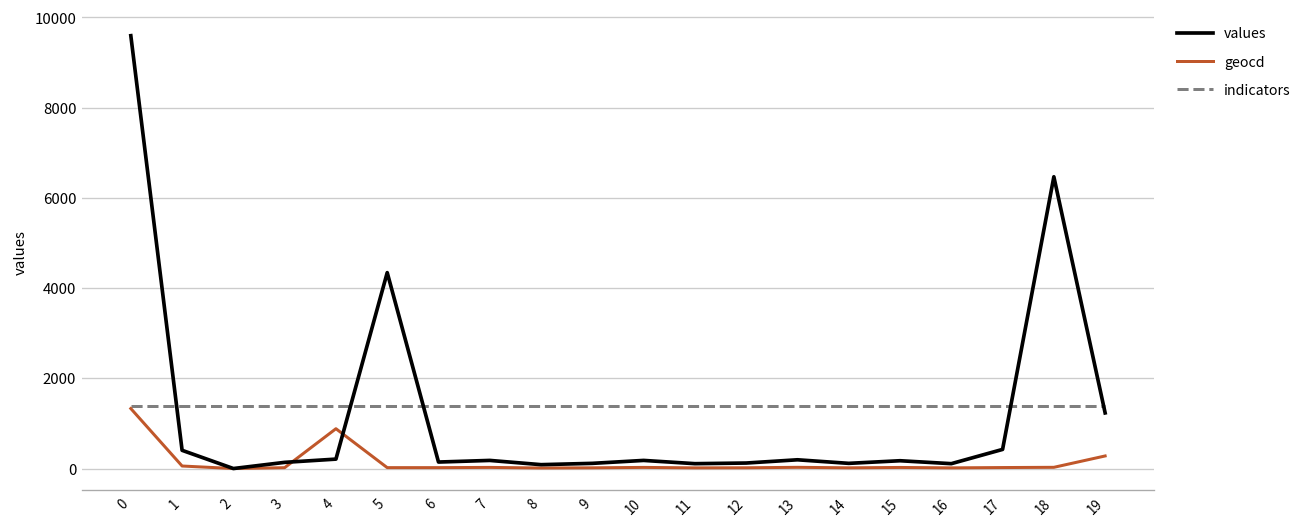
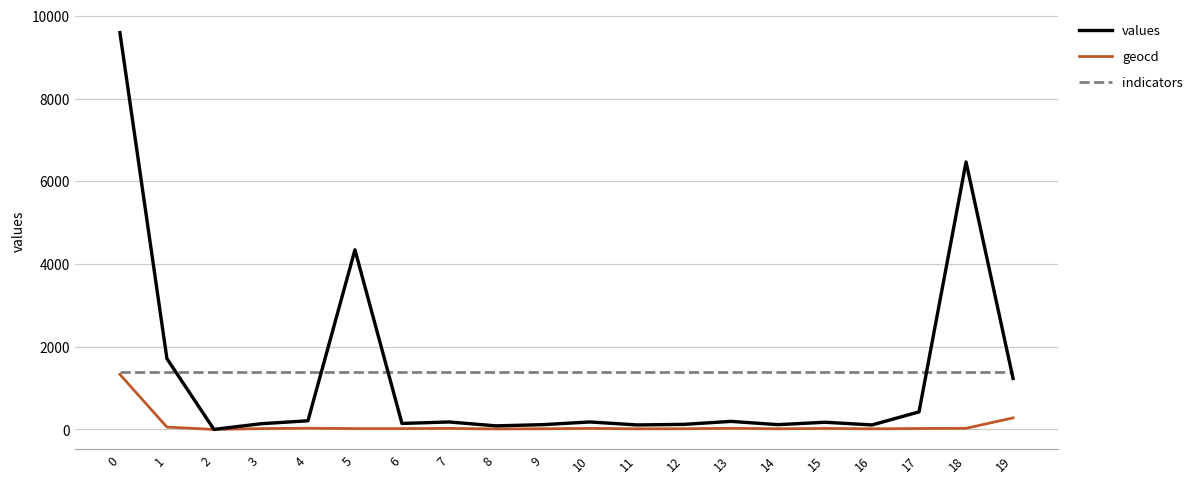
  {
    "values": {
      "0": 9600,
-     "1": 400,
+     "1": 1700,
      "3": 100,
      "4": 200,
      "5": 4300,
      "6": 100,
      "7": 200,
      "8": 100,
      "9": 100,
      "10": 200,
      "11": 100,
      "12": 100,
      "13": 200,
      "14": 100,
      "15": 200,
      "16": 100,
      "17": 400,
      "18": 6500,
      "19": 1200
    },
    "geocd": {
      "1": 100,
      "3": 0,
-     "4": 900,
+     "4": 0,
      "5": 0,
      "6": 0,
      "7": 0,
      "8": 0,
      "9": 0,
      "10": 0,
      "11": 0,
      "12": 0,
      "13": 0,
      "14": 0,
      "15": 0,
      "16": 0,
      "17": 0,
      "18": 0,
      "19": 300
    },
    "indicators": {
      "1": 1400,
      "2": 1400,
      "3": 1400,
      "4": 1400,
      "5": 1400,
      "6": 1400,
      "7": 1400,
      "8": 1400,
      "9": 1400,
      "10": 1400,
      "11": 1400,
      "12": 1400,
      "13": 1400,
      "14": 1400,
      "15": 1400,
      "16": 1400,
      "17": 1400,
      "18": 1400,
      "19": 1400
    }
  }
